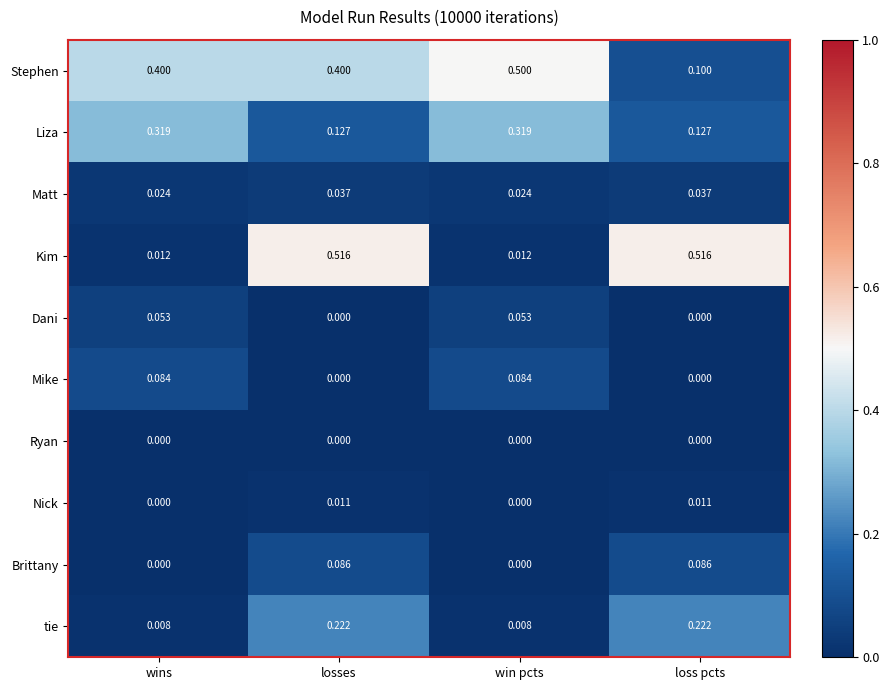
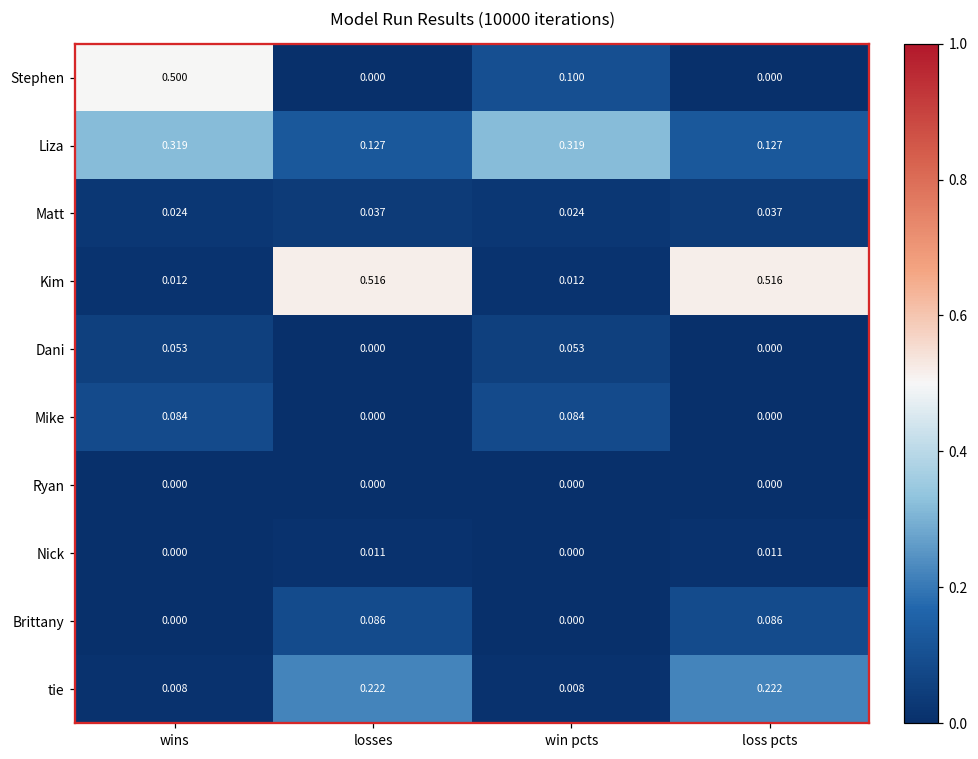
  {
    "Stephen": {
-     "wins": 0.400,
-     "losses": 0.400,
-     "win pcts": 0.500,
-     "loss pcts": 0.100
+     "wins": 0.500,
+     "losses": 0.000,
+     "win pcts": 0.100,
+     "loss pcts": 0.000
    },
    "Liza": {
      "wins": 0.319,
      "losses": 0.127,
      "win pcts": 0.319,
      "loss pcts": 0.127
    },
    "Matt": {
      "wins": 0.024,
      "losses": 0.037,
      "win pcts": 0.024,
      "loss pcts": 0.037
    },
    "Kim": {
      "wins": 0.012,
      "losses": 0.516,
      "win pcts": 0.012,
      "loss pcts": 0.516
    },
    "Dani": {
      "wins": 0.053,
      "losses": 0.000,
      "win pcts": 0.053,
      "loss pcts": 0.000
    },
    "Mike": {
      "wins": 0.084,
      "losses": 0.000,
      "win pcts": 0.084,
      "loss pcts": 0.000
    },
    "Ryan": {
      "wins": 0.000,
      "losses": 0.000,
      "win pcts": 0.000,
      "loss pcts": 0.000
    },
    "Nick": {
      "wins": 0.000,
      "losses": 0.011,
      "win pcts": 0.000,
      "loss pcts": 0.011
    },
    "Brittany": {
      "wins": 0.000,
      "losses": 0.086,
      "win pcts": 0.000,
      "loss pcts": 0.086
    },
    "tie": {
      "wins": 0.008,
      "losses": 0.222,
      "win pcts": 0.008,
      "loss pcts": 0.222
    }
  }
